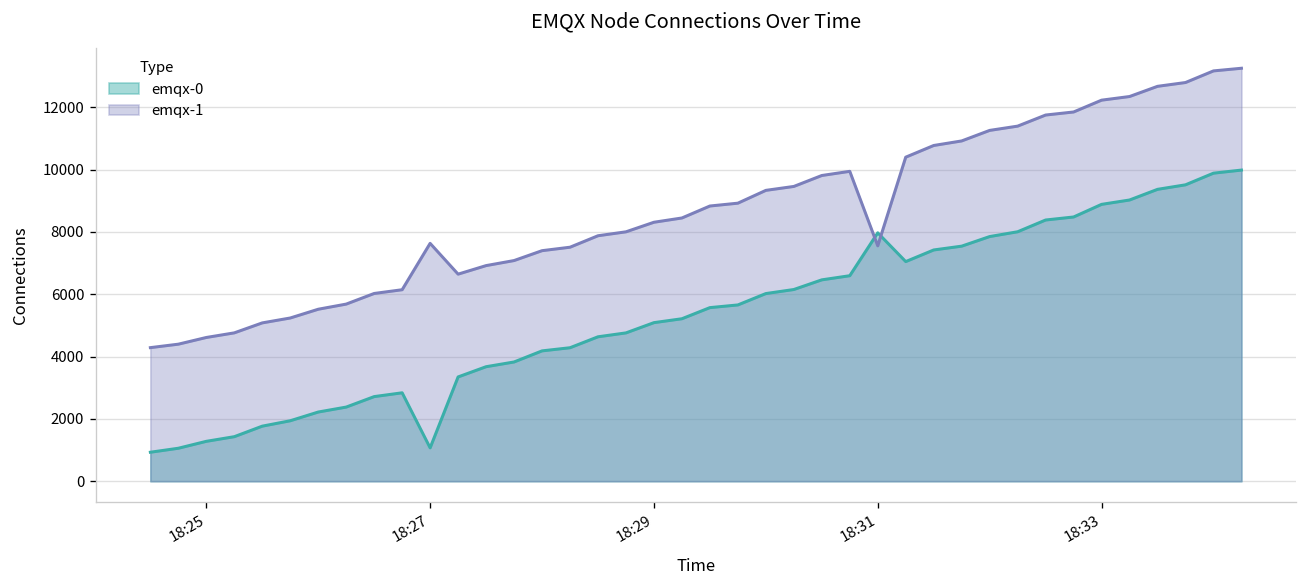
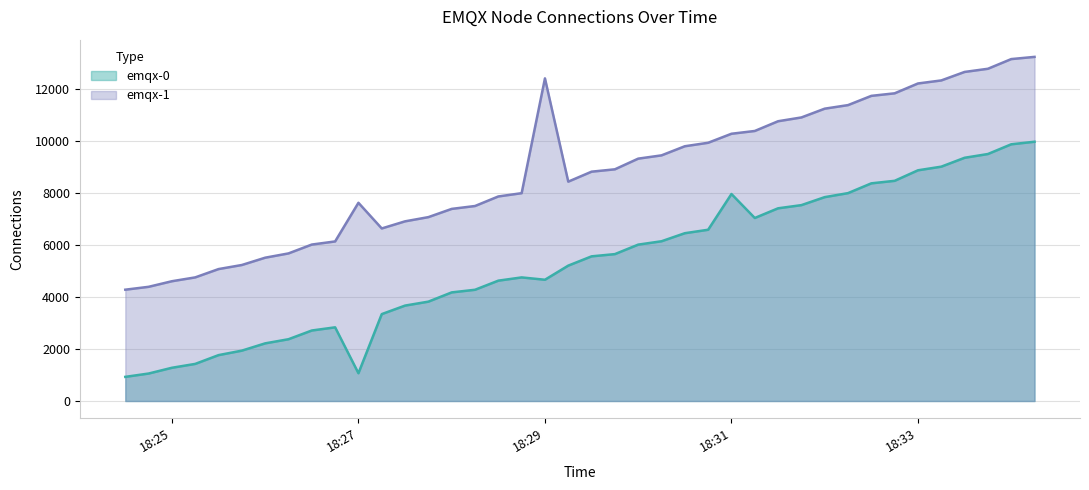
  {
    "emqx-0": {
      "18:25": 1300,
      "18:27": 1100,
-     "18:29": 5100,
+     "18:29": 4700,
      "18:31": 8000,
      "18:33": 8900
    },
    "emqx-1": {
      "18:25": 4600,
      "18:27": 7600,
-     "18:29": 8300,
-     "18:31": 7600,
+     "18:29": 12400,
+     "18:31": 10300,
      "18:33": 12200
    }
  }
